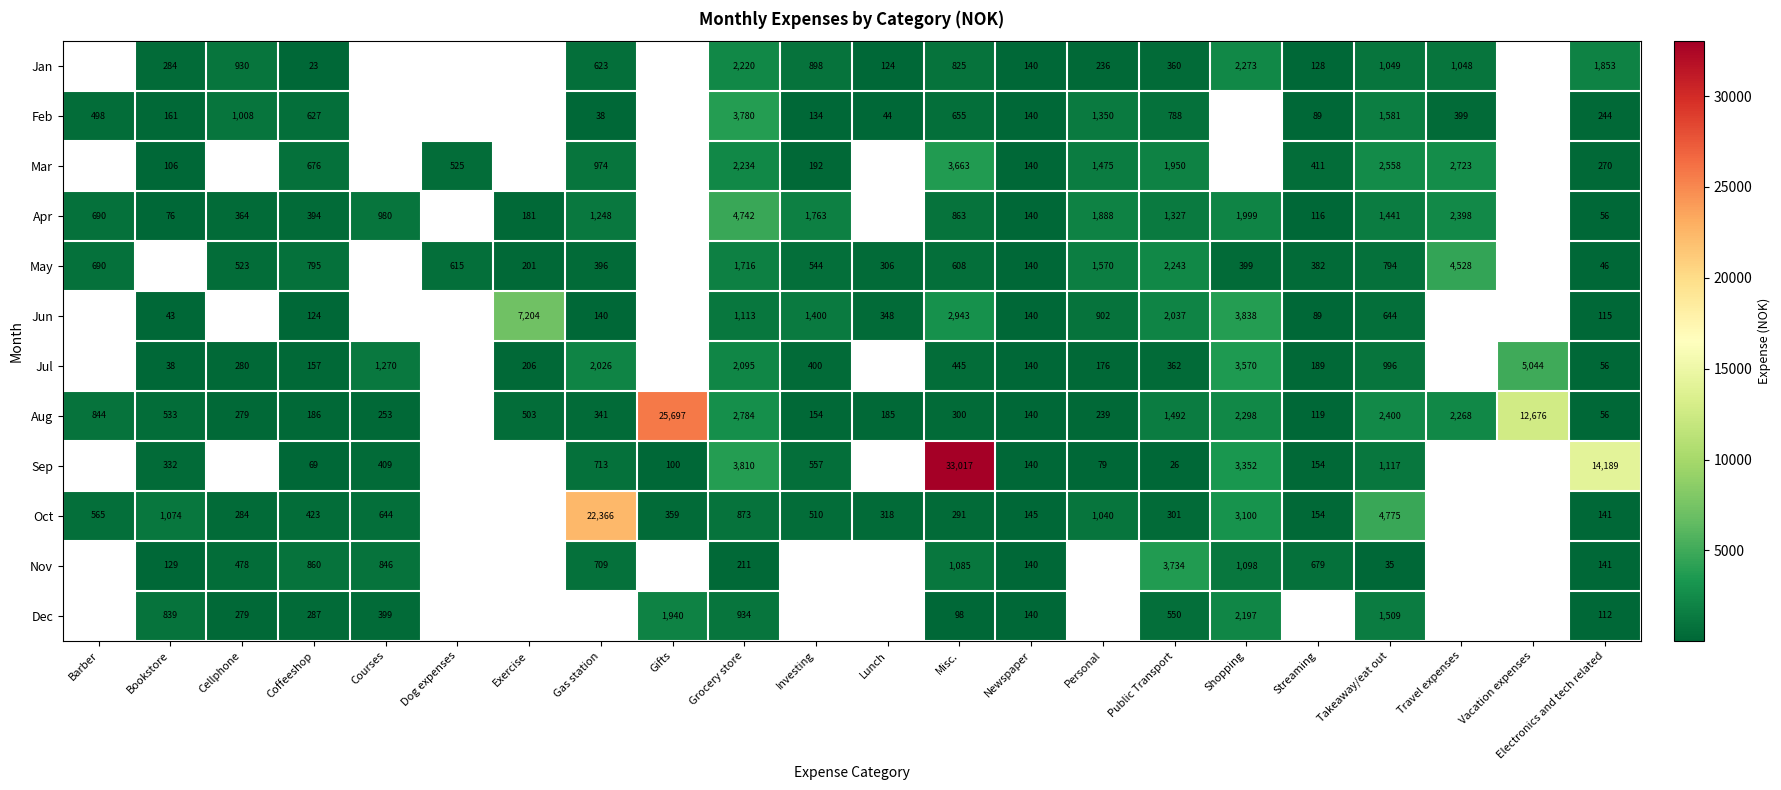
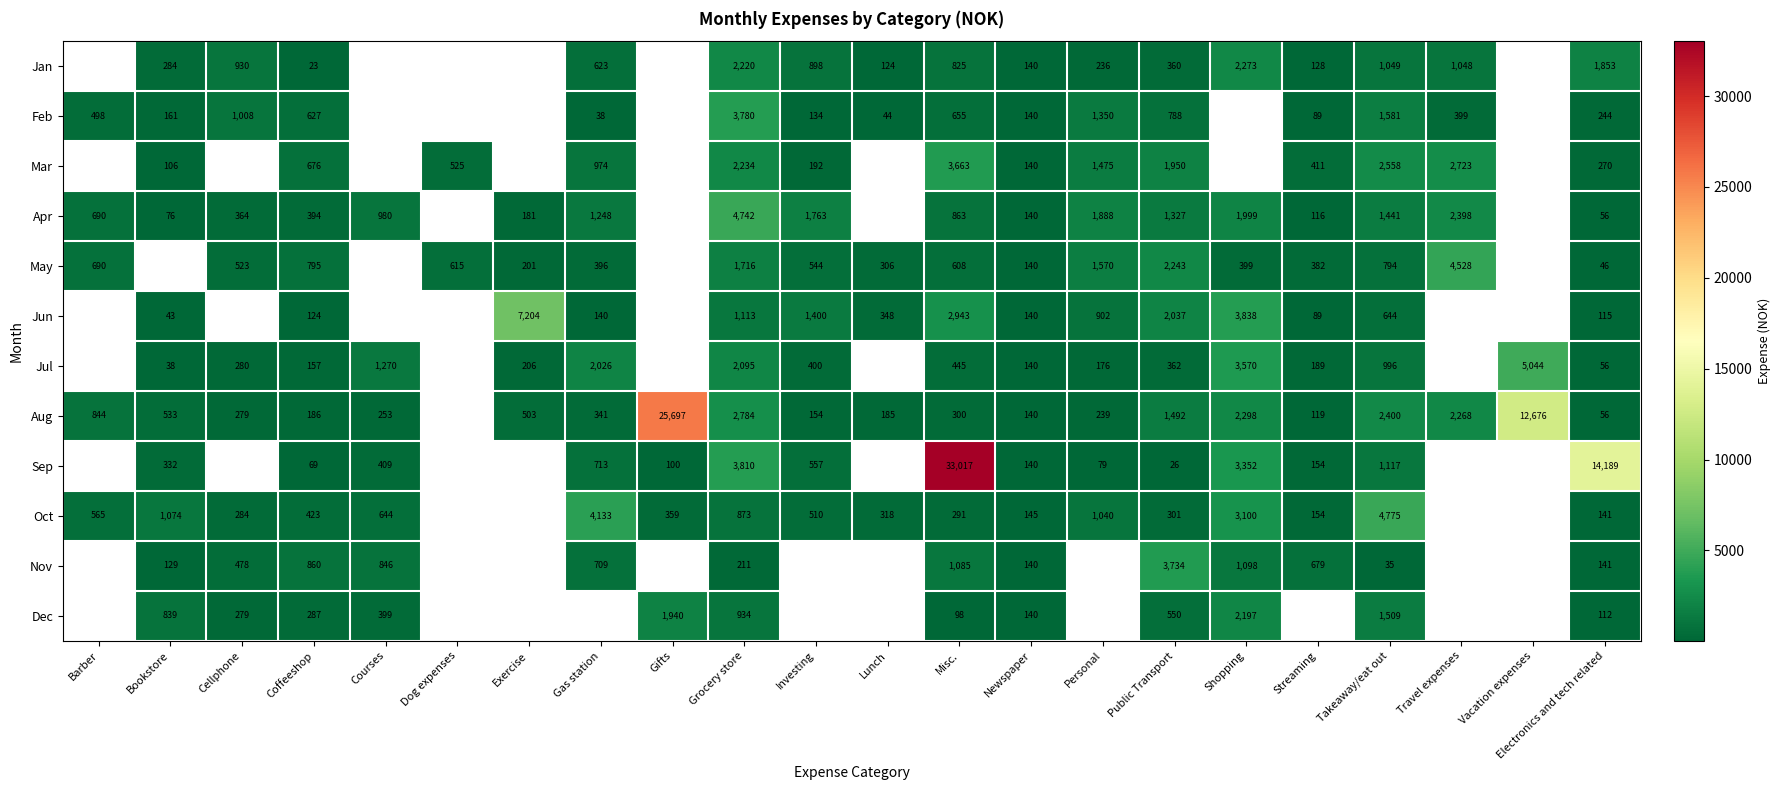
  {
    "Jan": {
      "Bookstore": "284",
      "Cellphone": "930",
      "Coffeeshop": "23",
      "Gas station": "623",
      "Grocery store": "2,220",
      "Investing": "898",
      "Lunch": "124",
      "Misc.": "825",
      "Newspaper": "140",
      "Personal": "236",
      "Public Transport": "360",
      "Shopping": "2,273",
      "Streaming": "128",
      "Takeaway/eat out": "1,049",
      "Travel expenses": "1,048",
      "Electronics and tech related": "1,853"
    },
    "Feb": {
      "Barber": "498",
      "Bookstore": "161",
      "Cellphone": "1,008",
      "Coffeeshop": "627",
      "Gas station": "38",
      "Grocery store": "3,780",
      "Investing": "134",
      "Lunch": "44",
      "Misc.": "655",
      "Newspaper": "140",
      "Personal": "1,350",
      "Public Transport": "788",
      "Streaming": "89",
      "Takeaway/eat out": "1,581",
      "Travel expenses": "399",
      "Electronics and tech related": "244"
    },
    "Mar": {
      "Bookstore": "106",
      "Coffeeshop": "676",
      "Dog expenses": "525",
      "Gas station": "974",
      "Grocery store": "2,234",
      "Investing": "192",
      "Misc.": "3,663",
      "Newspaper": "140",
      "Personal": "1,475",
      "Public Transport": "1,950",
      "Streaming": "411",
      "Takeaway/eat out": "2,558",
      "Travel expenses": "2,723",
      "Electronics and tech related": "270"
    },
    "Apr": {
      "Barber": "690",
      "Bookstore": "76",
      "Cellphone": "364",
      "Coffeeshop": "394",
      "Courses": "980",
      "Exercise": "181",
      "Gas station": "1,248",
      "Grocery store": "4,742",
      "Investing": "1,763",
      "Misc.": "863",
      "Newspaper": "140",
      "Personal": "1,888",
      "Public Transport": "1,327",
      "Shopping": "1,999",
      "Streaming": "116",
      "Takeaway/eat out": "1,441",
      "Travel expenses": "2,398",
      "Electronics and tech related": "56"
    },
    "May": {
      "Barber": "690",
      "Cellphone": "523",
      "Coffeeshop": "795",
      "Dog expenses": "615",
      "Exercise": "201",
      "Gas station": "396",
      "Grocery store": "1,716",
      "Investing": "544",
      "Lunch": "306",
      "Misc.": "608",
      "Newspaper": "140",
      "Personal": "1,570",
      "Public Transport": "2,243",
      "Shopping": "399",
      "Streaming": "382",
      "Takeaway/eat out": "794",
      "Travel expenses": "4,528",
      "Electronics and tech related": "46"
    },
    "Jun": {
      "Bookstore": "43",
      "Coffeeshop": "124",
      "Exercise": "7,204",
      "Gas station": "140",
      "Grocery store": "1,113",
      "Investing": "1,400",
      "Lunch": "348",
      "Misc.": "2,943",
      "Newspaper": "140",
      "Personal": "902",
      "Public Transport": "2,037",
      "Shopping": "3,838",
      "Streaming": "89",
      "Takeaway/eat out": "644",
      "Electronics and tech related": "115"
    },
    "Jul": {
      "Bookstore": "38",
      "Cellphone": "280",
      "Coffeeshop": "157",
      "Courses": "1,270",
      "Exercise": "206",
      "Gas station": "2,026",
      "Grocery store": "2,095",
      "Investing": "400",
      "Misc.": "445",
      "Newspaper": "140",
      "Personal": "176",
      "Public Transport": "362",
      "Shopping": "3,570",
      "Streaming": "189",
      "Takeaway/eat out": "996",
      "Vacation expenses": "5,044",
      "Electronics and tech related": "56"
    },
    "Aug": {
      "Barber": "844",
      "Bookstore": "533",
      "Cellphone": "279",
      "Coffeeshop": "186",
      "Courses": "253",
      "Exercise": "503",
      "Gas station": "341",
      "Gifts": "25,697",
      "Grocery store": "2,784",
      "Investing": "154",
      "Lunch": "185",
      "Misc.": "300",
      "Newspaper": "140",
      "Personal": "239",
      "Public Transport": "1,492",
      "Shopping": "2,298",
      "Streaming": "119",
      "Takeaway/eat out": "2,400",
      "Travel expenses": "2,268",
      "Vacation expenses": "12,676",
      "Electronics and tech related": "56"
    },
    "Sep": {
      "Bookstore": "332",
      "Coffeeshop": "69",
      "Courses": "409",
      "Gas station": "713",
      "Gifts": "100",
      "Grocery store": "3,810",
      "Investing": "557",
      "Misc.": "33,017",
      "Newspaper": "140",
      "Personal": "79",
      "Public Transport": "26",
      "Shopping": "3,352",
      "Streaming": "154",
      "Takeaway/eat out": "1,117",
      "Electronics and tech related": "14,189"
    },
    "Oct": {
      "Barber": "565",
      "Bookstore": "1,074",
      "Cellphone": "284",
      "Coffeeshop": "423",
      "Courses": "644",
-     "Gas station": "22,366",
+     "Gas station": "4,133",
      "Gifts": "359",
      "Grocery store": "873",
      "Investing": "510",
      "Lunch": "318",
      "Misc.": "291",
      "Newspaper": "145",
      "Personal": "1,040",
      "Public Transport": "301",
      "Shopping": "3,100",
      "Streaming": "154",
      "Takeaway/eat out": "4,775",
      "Electronics and tech related": "141"
    },
    "Nov": {
      "Bookstore": "129",
      "Cellphone": "478",
      "Coffeeshop": "860",
      "Courses": "846",
      "Gas station": "709",
      "Grocery store": "211",
      "Misc.": "1,085",
      "Newspaper": "140",
      "Public Transport": "3,734",
      "Shopping": "1,098",
      "Streaming": "679",
      "Takeaway/eat out": "35",
      "Electronics and tech related": "141"
    },
    "Dec": {
      "Bookstore": "839",
      "Cellphone": "279",
      "Coffeeshop": "287",
      "Courses": "399",
      "Gifts": "1,940",
      "Grocery store": "934",
      "Misc.": "98",
      "Newspaper": "140",
      "Public Transport": "550",
      "Shopping": "2,197",
      "Takeaway/eat out": "1,509",
      "Electronics and tech related": "112"
    }
  }
